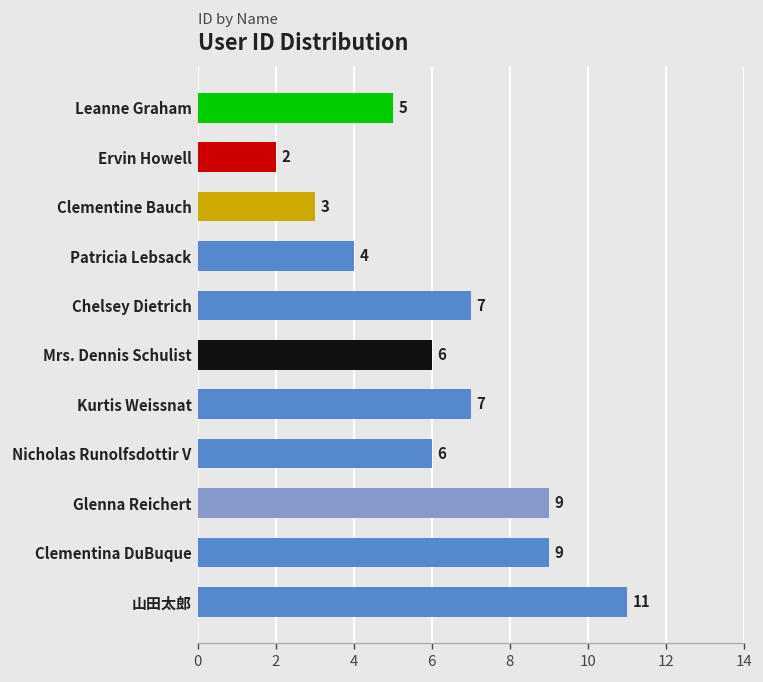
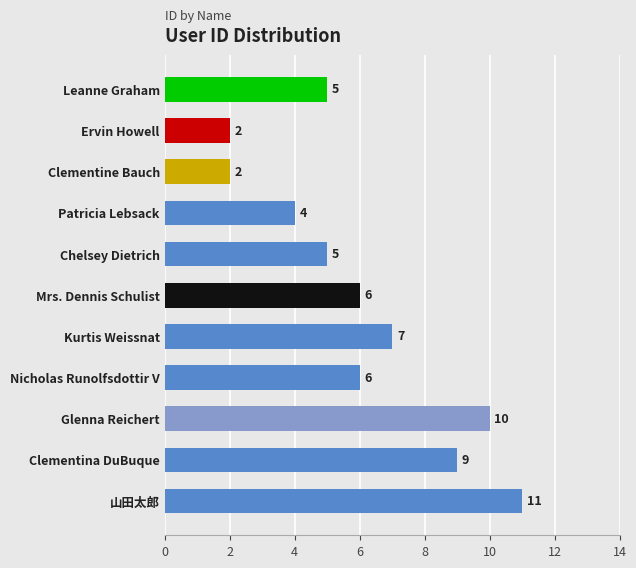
  {
    "Leanne Graham": 5,
    "Ervin Howell": 2,
-   "Clementine Bauch": 3,
+   "Clementine Bauch": 2,
    "Patricia Lebsack": 4,
-   "Chelsey Dietrich": 7,
+   "Chelsey Dietrich": 5,
    "Mrs. Dennis Schulist": 6,
    "Kurtis Weissnat": 7,
    "Nicholas Runolfsdottir V": 6,
-   "Glenna Reichert": 9,
+   "Glenna Reichert": 10,
    "Clementina DuBuque": 9,
    "山田太郎": 11
  }
